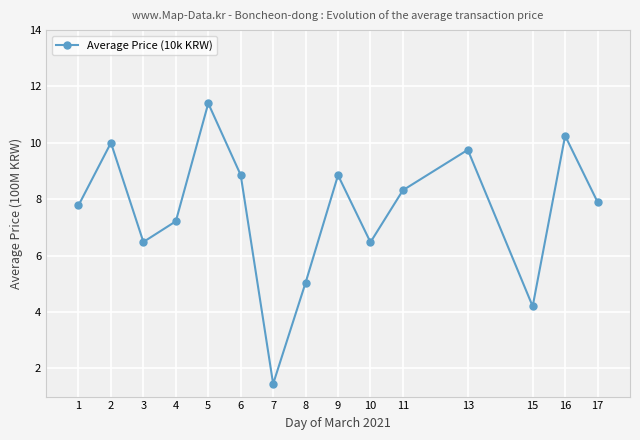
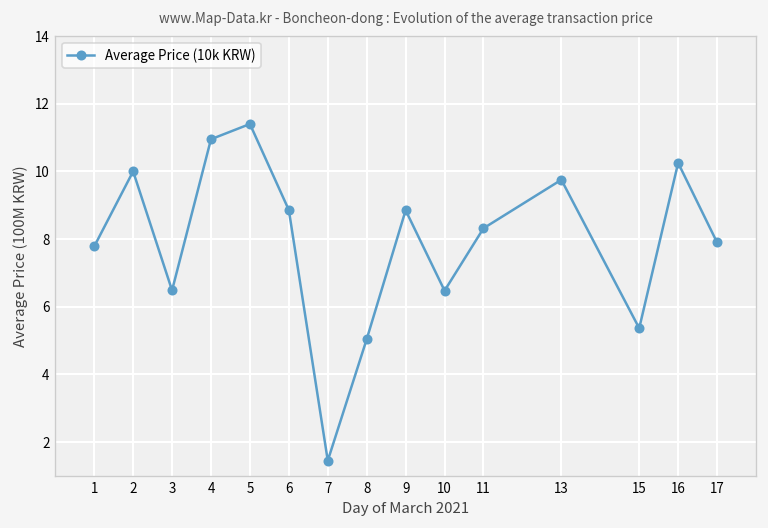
  {
    "1": 7.8,
    "2": 10.0,
    "3": 6.5,
-   "4": 7.2,
+   "4": 11.0,
    "5": 11.4,
    "6": 8.9,
    "7": 1.5,
    "8": 5.0,
    "9": 8.9,
    "10": 6.5,
    "11": 8.3,
    "13": 9.8,
-   "15": 4.2,
+   "15": 5.4,
    "16": 10.3,
    "17": 7.9
  }
